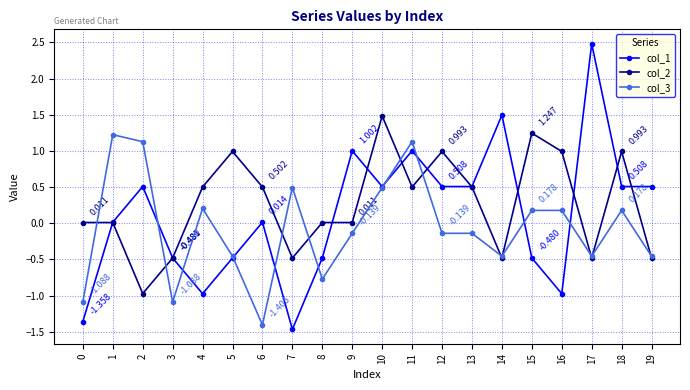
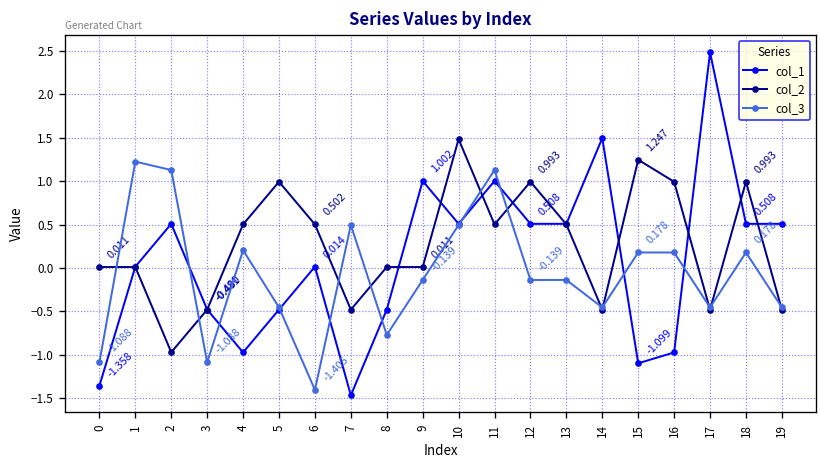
  {
    "col_1": {
      "6": 0.014,
      "9": 1.002,
-     "15": -0.480,
+     "15": -1.099,
      "19": 0.508
    },
    "col_2": {
      "6": 0.502,
      "12": 0.993,
      "15": 1.247,
      "18": 0.993
    },
    "col_3": {
      "6": -1.405,
      "13": -0.139,
      "16": 0.178,
      "18": 0.178
    }
  }
